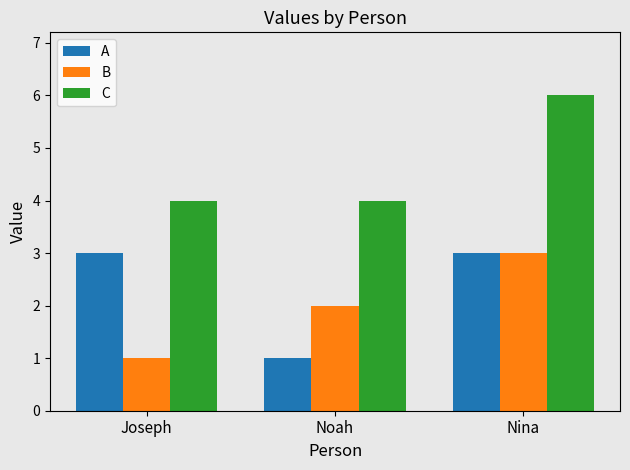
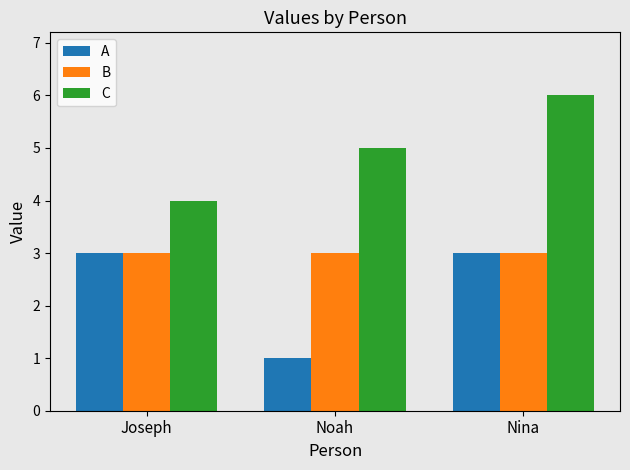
  {
    "A": {
      "Joseph": 3,
      "Noah": 1,
      "Nina": 3
    },
    "B": {
-     "Joseph": 1,
-     "Noah": 2,
+     "Joseph": 3,
+     "Noah": 3,
      "Nina": 3
    },
    "C": {
      "Joseph": 4,
-     "Noah": 4,
+     "Noah": 5,
      "Nina": 6
    }
  }
